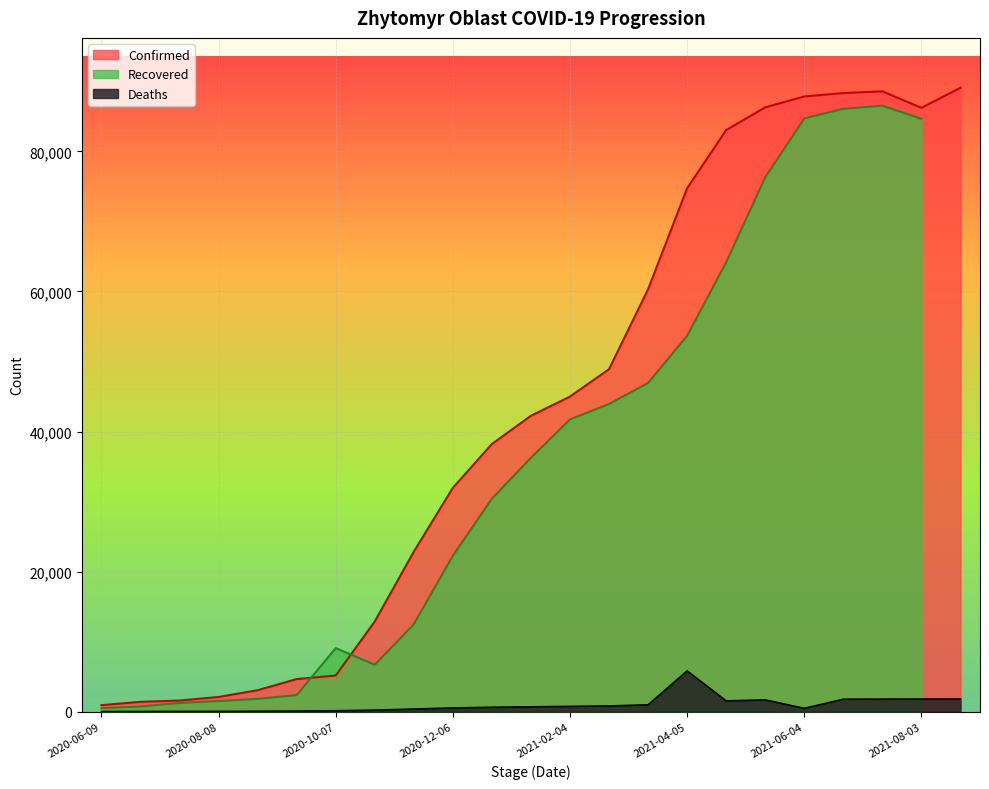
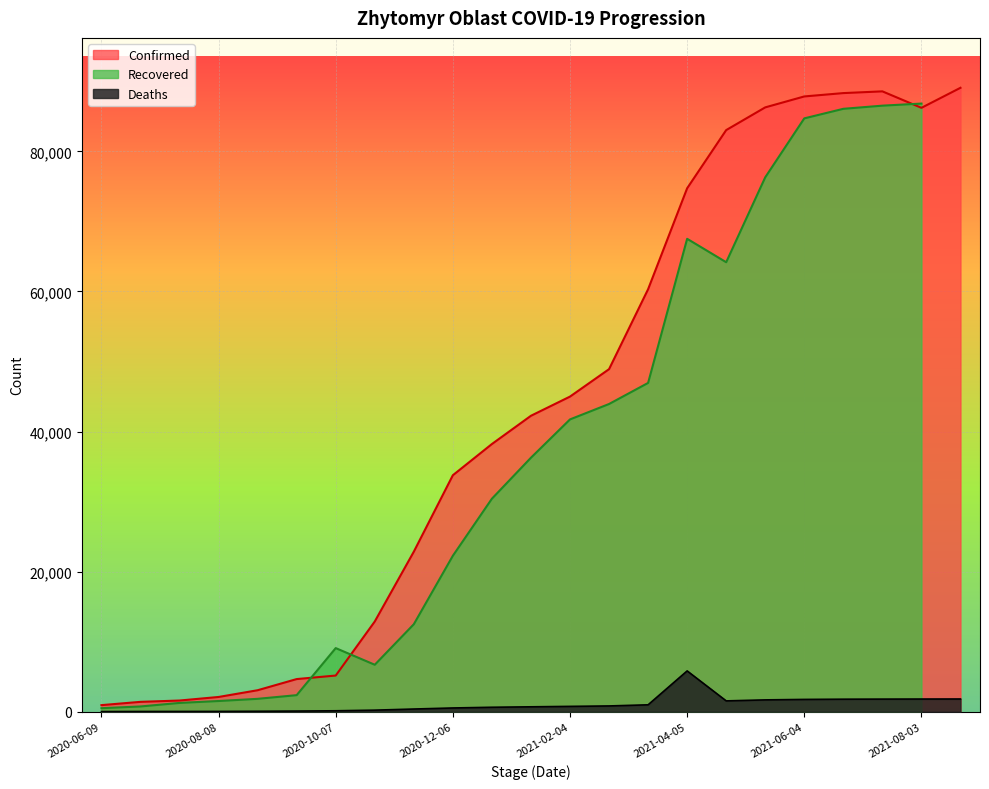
  {
    "Confirmed": {
      "2020-06-09": "1,000",
      "2020-08-08": "2,000",
      "2020-10-07": "5,000",
-     "2020-12-06": "32,000",
+     "2020-12-06": "34,000",
      "2021-02-04": "45,000",
      "2021-04-05": "75,000",
      "2021-06-04": "88,000",
      "2021-08-03": "86,000"
    },
    "Recovered": {
      "2020-06-09": "1,000",
      "2020-08-08": "2,000",
      "2020-10-07": "9,000",
      "2020-12-06": "22,000",
      "2021-02-04": "42,000",
-     "2021-04-05": "54,000",
+     "2021-04-05": "68,000",
      "2021-06-04": "85,000",
-     "2021-08-03": "85,000"
+     "2021-08-03": "87,000"
    },
    "Deaths": {
      "2020-06-09": "0",
      "2020-08-08": "0",
      "2020-10-07": "0",
      "2020-12-06": "1,000",
      "2021-02-04": "1,000",
      "2021-04-05": "6,000",
-     "2021-06-04": "0",
+     "2021-06-04": "2,000",
      "2021-08-03": "2,000"
    }
  }
